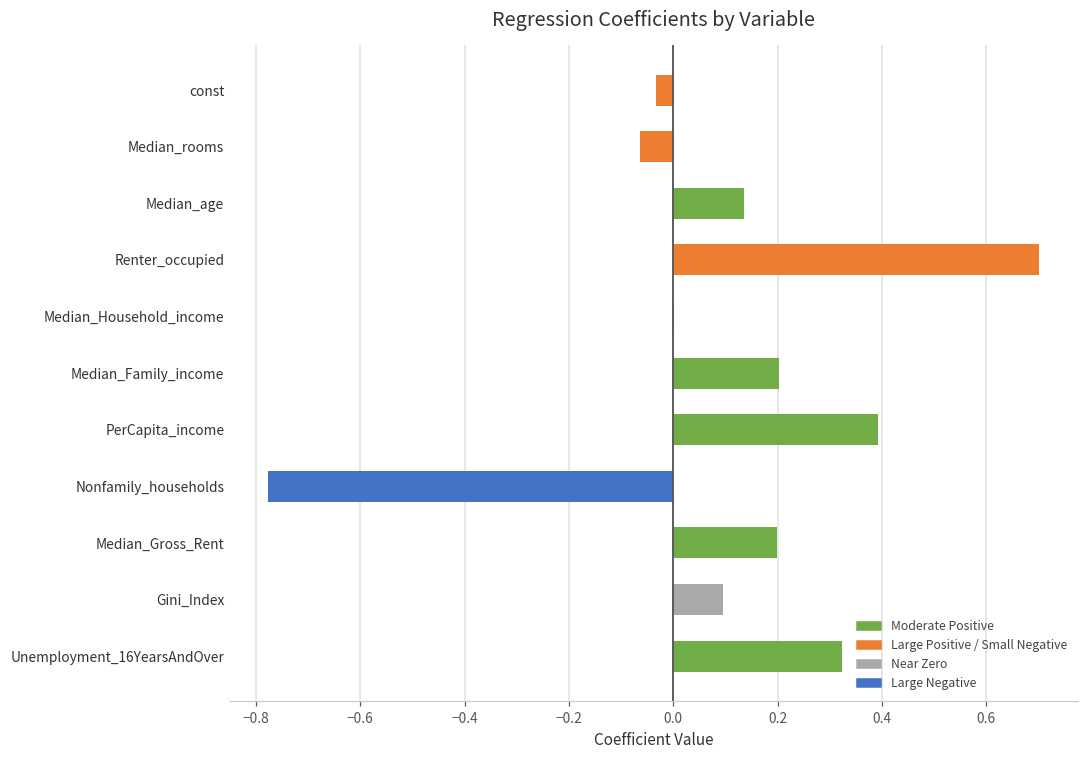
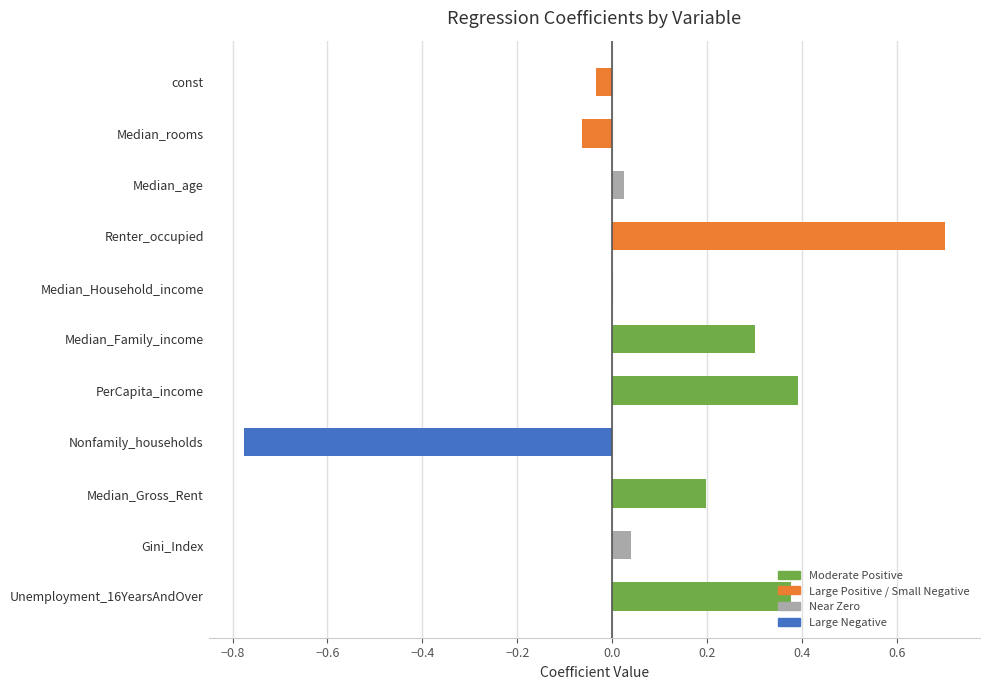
  {
    "const": -0.03,
    "Median_rooms": -0.06,
-   "Median_age": 0.14,
+   "Median_age": 0.03,
    "Renter_occupied": 0.70,
-   "Median_Family_income": 0.20,
+   "Median_Family_income": 0.30,
    "PerCapita_income": 0.39,
    "Nonfamily_households": -0.78,
    "Median_Gross_Rent": 0.20,
-   "Gini_Index": 0.10,
-   "Unemployment_16YearsAndOver": 0.32
+   "Gini_Index": 0.04,
+   "Unemployment_16YearsAndOver": 0.38
  }
